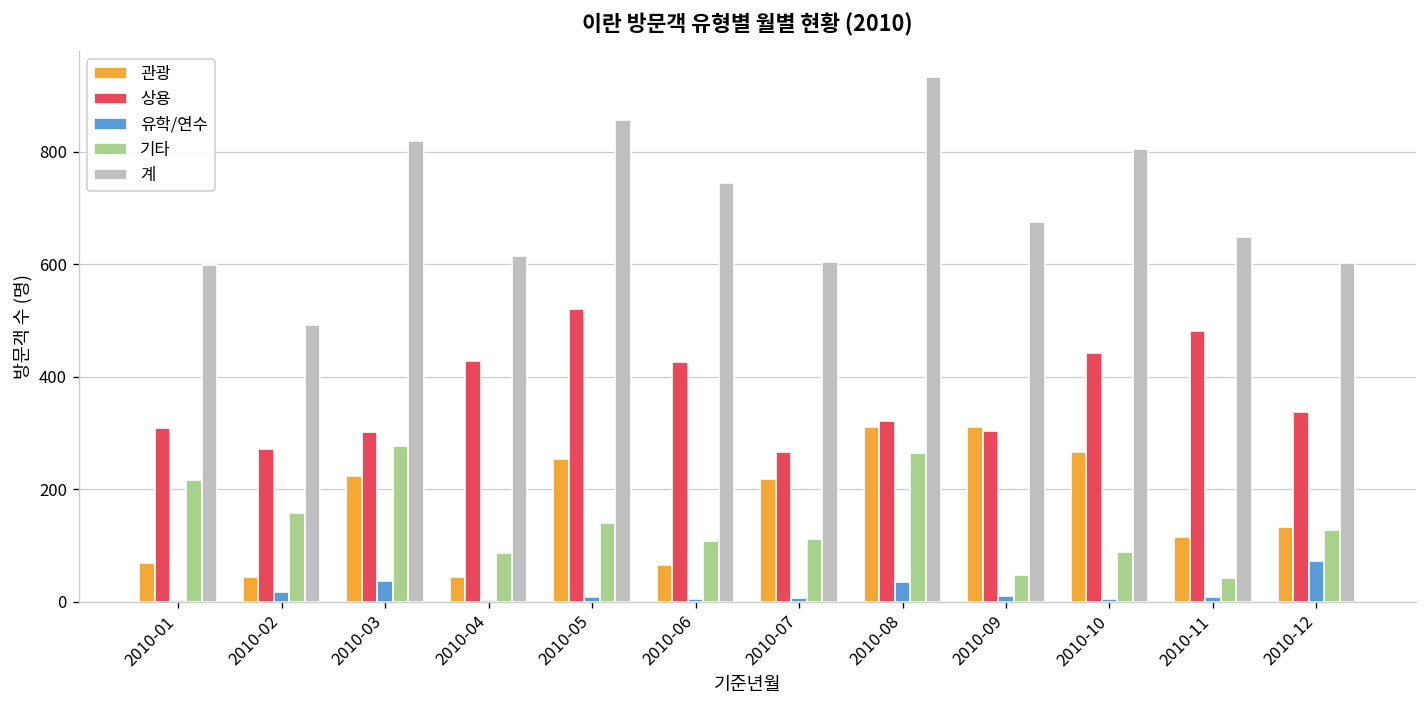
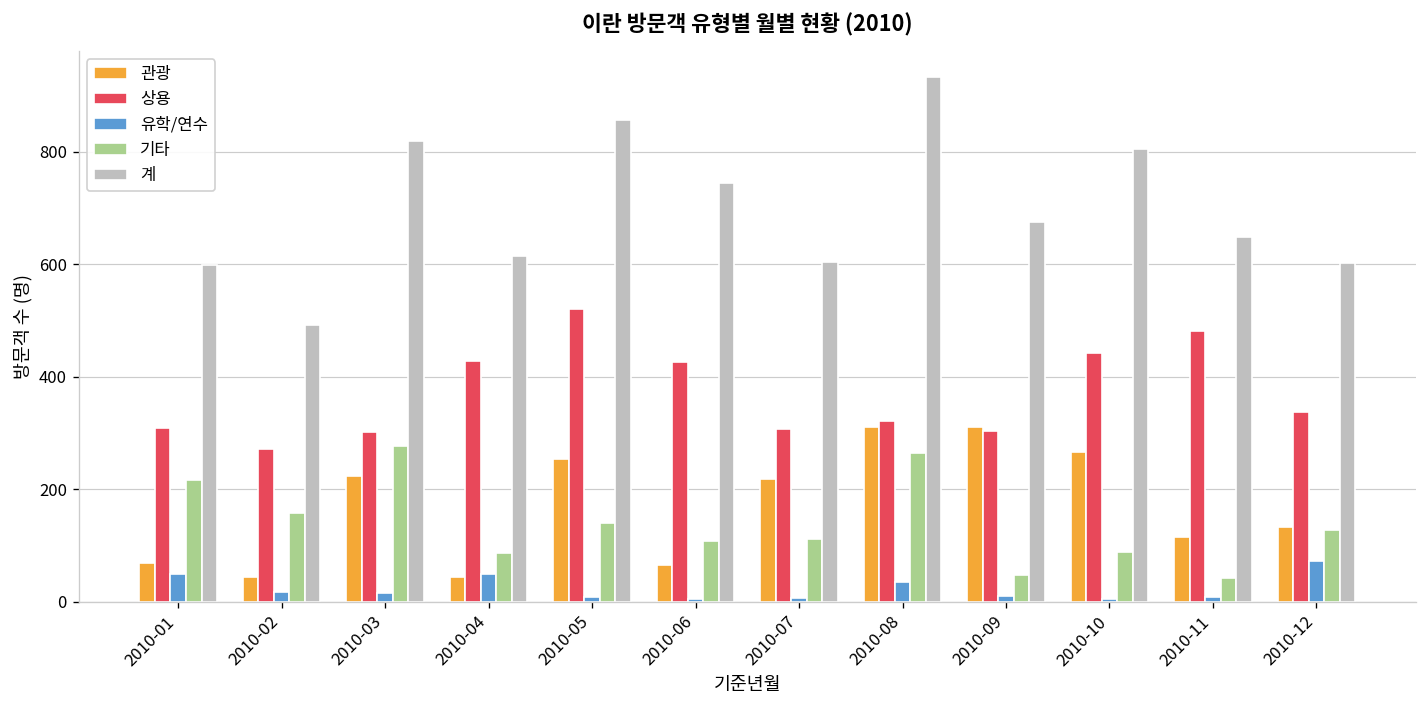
  {
    "관광": {
      "2010-01": 70,
      "2010-02": 40,
      "2010-03": 220,
      "2010-04": 40,
      "2010-05": 250,
      "2010-06": 70,
      "2010-07": 220,
      "2010-08": 310,
      "2010-09": 310,
      "2010-10": 270,
      "2010-11": 120,
      "2010-12": 130
    },
    "상용": {
      "2010-01": 310,
      "2010-02": 270,
      "2010-03": 300,
      "2010-04": 430,
      "2010-05": 520,
      "2010-06": 430,
-     "2010-07": 270,
+     "2010-07": 310,
      "2010-08": 320,
      "2010-09": 300,
      "2010-10": 440,
      "2010-11": 480,
      "2010-12": 340
    },
    "유학/연수": {
-     "2010-01": 0,
+     "2010-01": 50,
      "2010-02": 20,
-     "2010-03": 40,
-     "2010-04": 0,
+     "2010-03": 20,
+     "2010-04": 50,
      "2010-05": 10,
      "2010-06": 10,
      "2010-07": 10,
      "2010-08": 40,
      "2010-09": 10,
      "2010-10": 10,
      "2010-11": 10,
      "2010-12": 70
    }
  }
